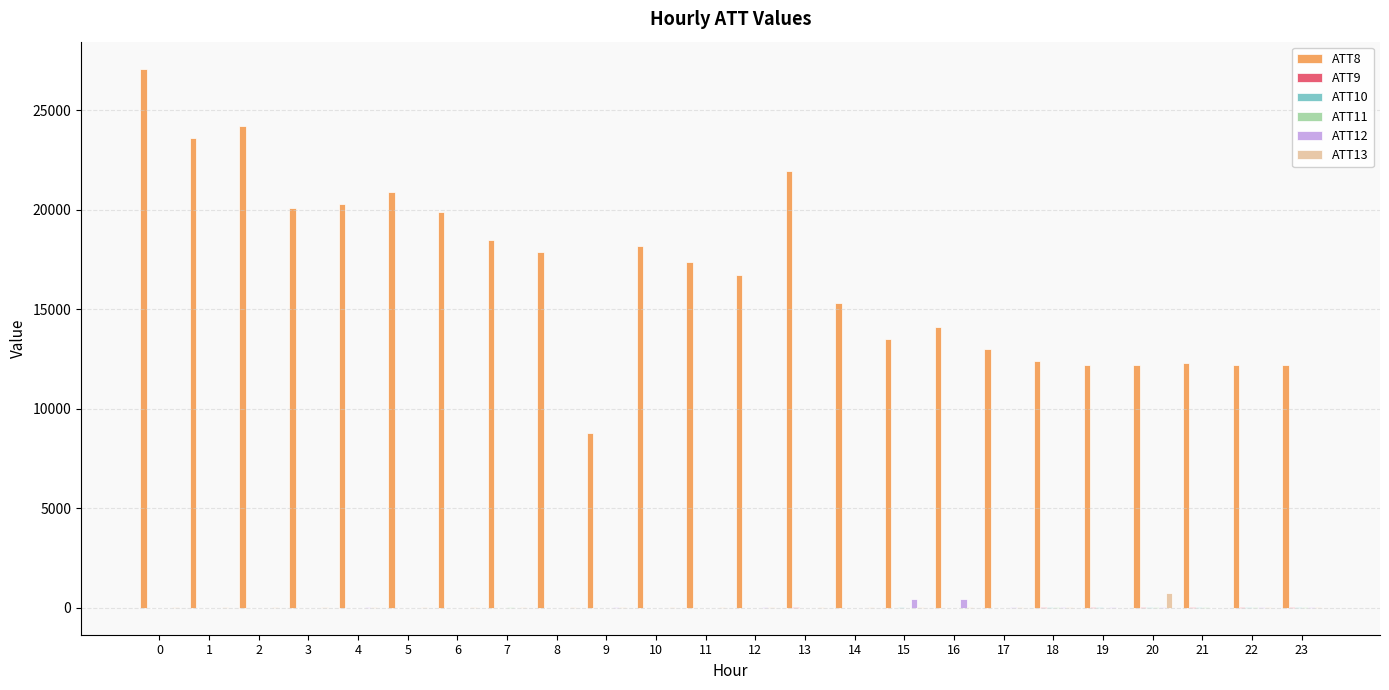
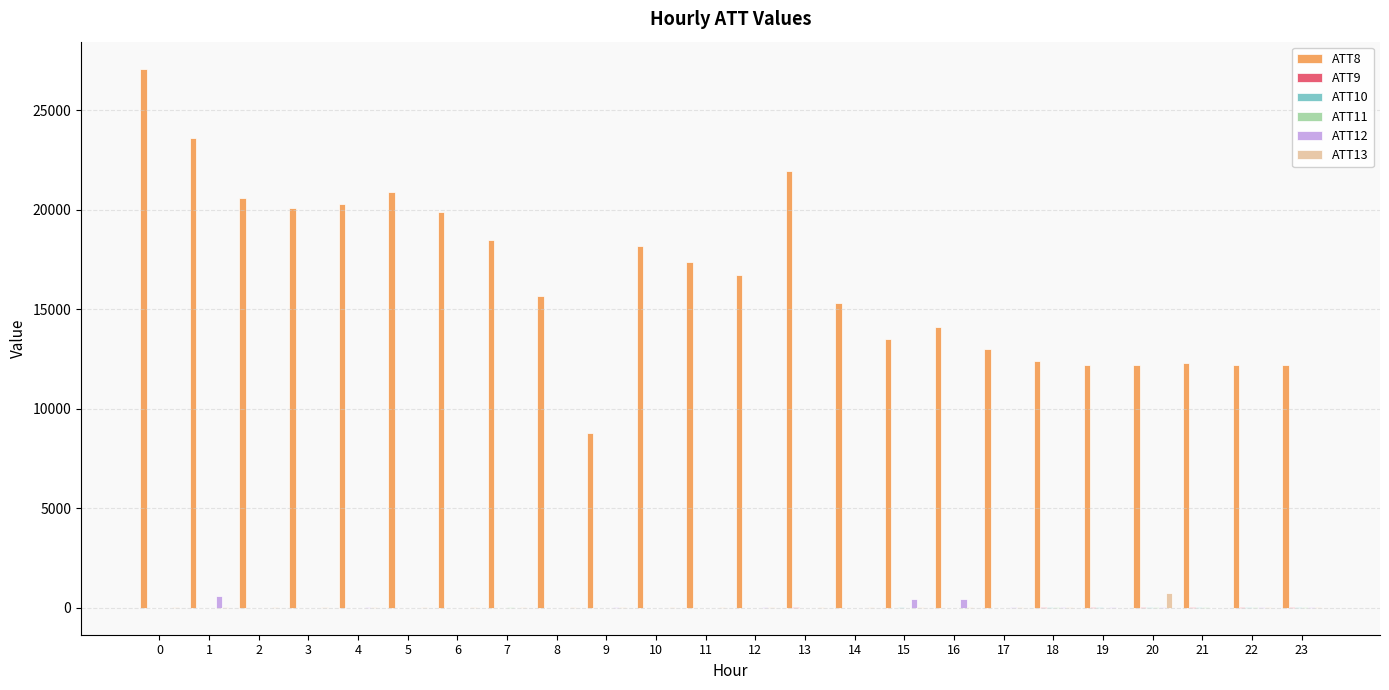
  {
    "ATT8": {
      "0": 27100,
      "1": 23600,
-     "2": 24200,
+     "2": 20600,
      "3": 20100,
      "4": 20300,
      "5": 20900,
      "6": 19900,
      "7": 18500,
-     "8": 17900,
+     "8": 15700,
      "9": 8800,
      "10": 18200,
      "11": 17400,
      "12": 16700,
      "13": 21900,
      "14": 15300,
      "15": 13500,
      "16": 14100,
      "17": 13000,
      "18": 12400,
      "19": 12200,
      "20": 12200,
      "21": 12300,
      "22": 12200,
      "23": 12200
    },
    "ATT12": {
-     "1": 0,
+     "1": 600,
      "15": 400,
      "16": 400
    },
    "ATT13": {
      "20": 800
    }
  }
